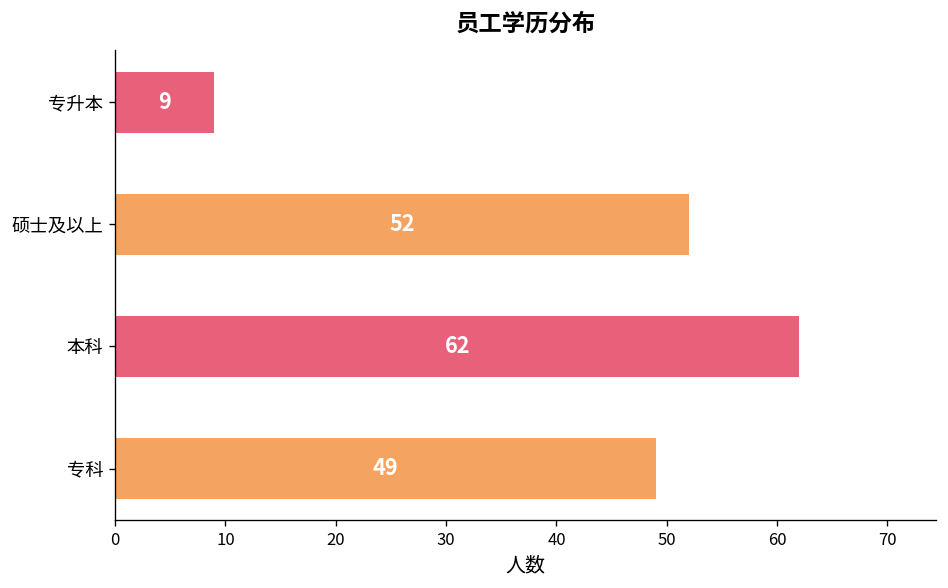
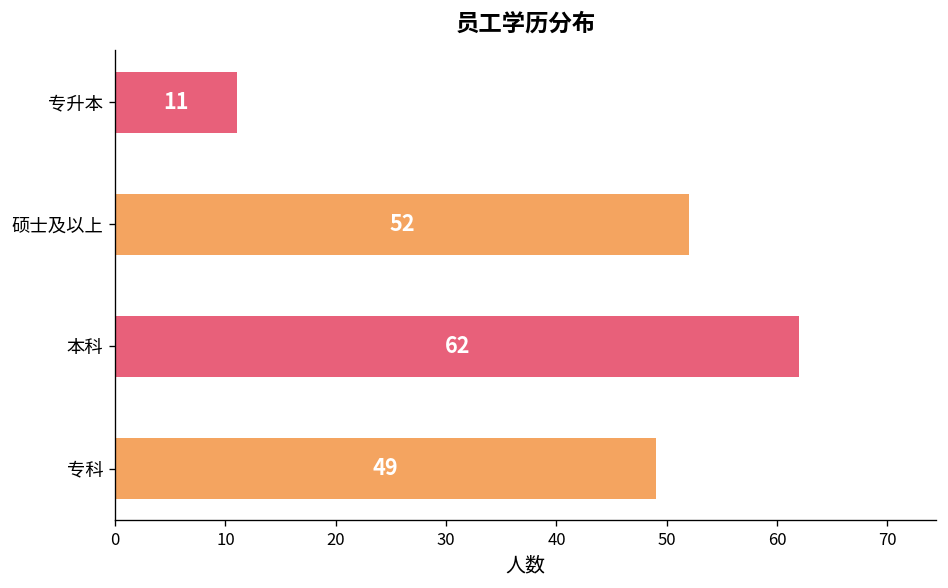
  {
-   "专升本": 9,
+   "专升本": 11,
    "硕士及以上": 52,
    "本科": 62,
    "专科": 49
  }
